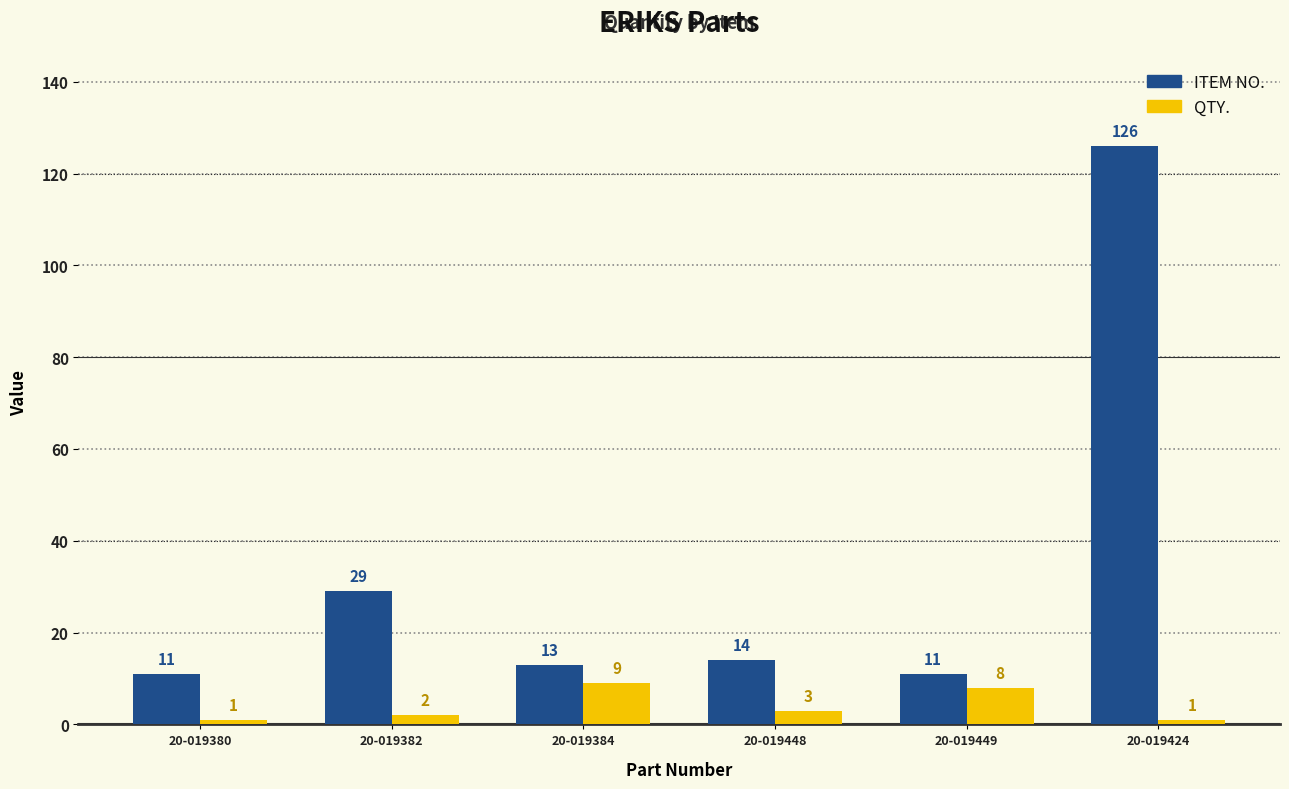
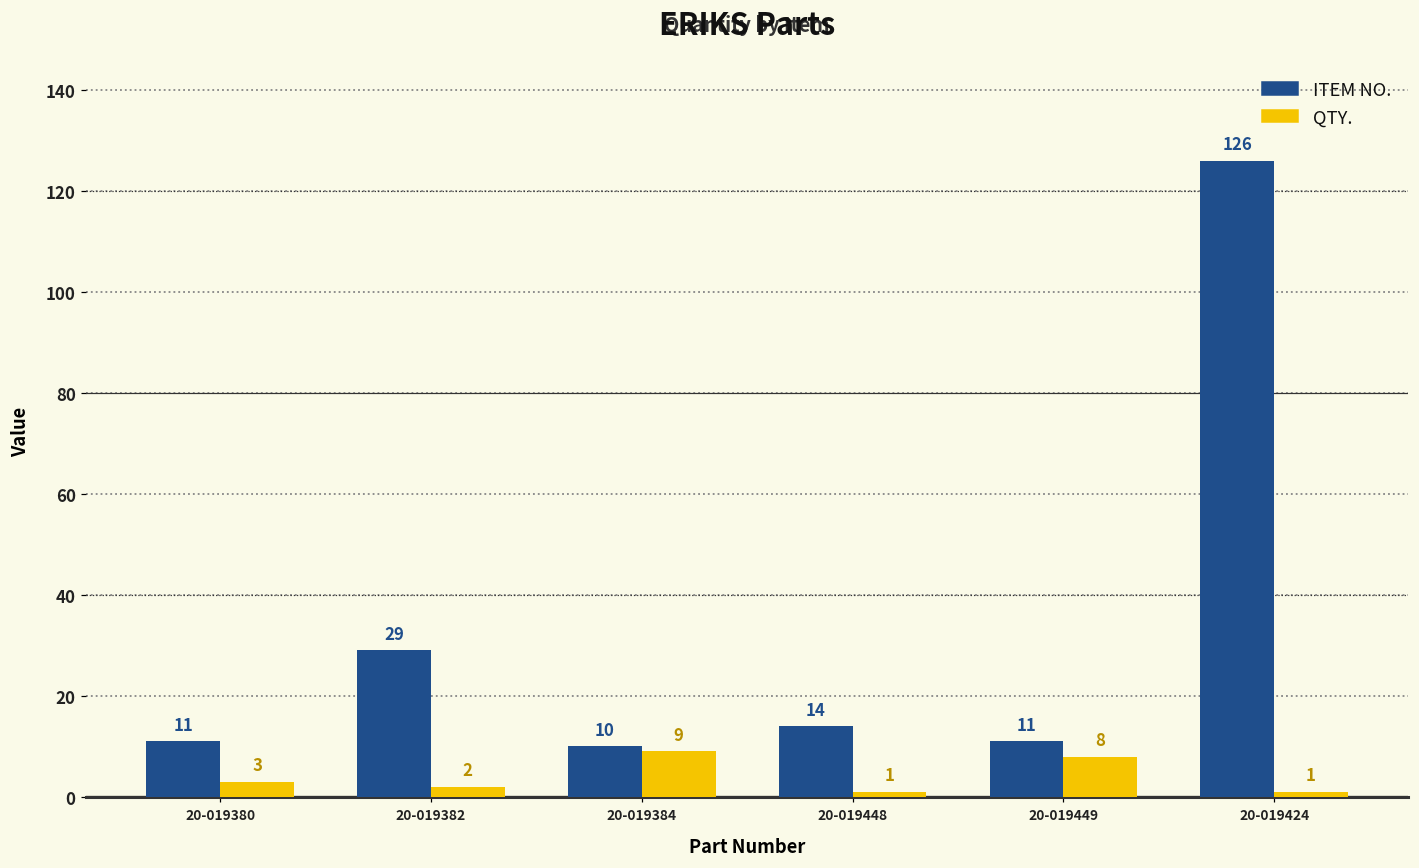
  {
    "ITEM NO.": {
      "20-019380": 11,
      "20-019382": 29,
-     "20-019384": 13,
+     "20-019384": 10,
      "20-019448": 14,
      "20-019449": 11,
      "20-019424": 126
    },
    "QTY.": {
-     "20-019380": 1,
+     "20-019380": 3,
      "20-019382": 2,
      "20-019384": 9,
-     "20-019448": 3,
+     "20-019448": 1,
      "20-019449": 8,
      "20-019424": 1
    }
  }
